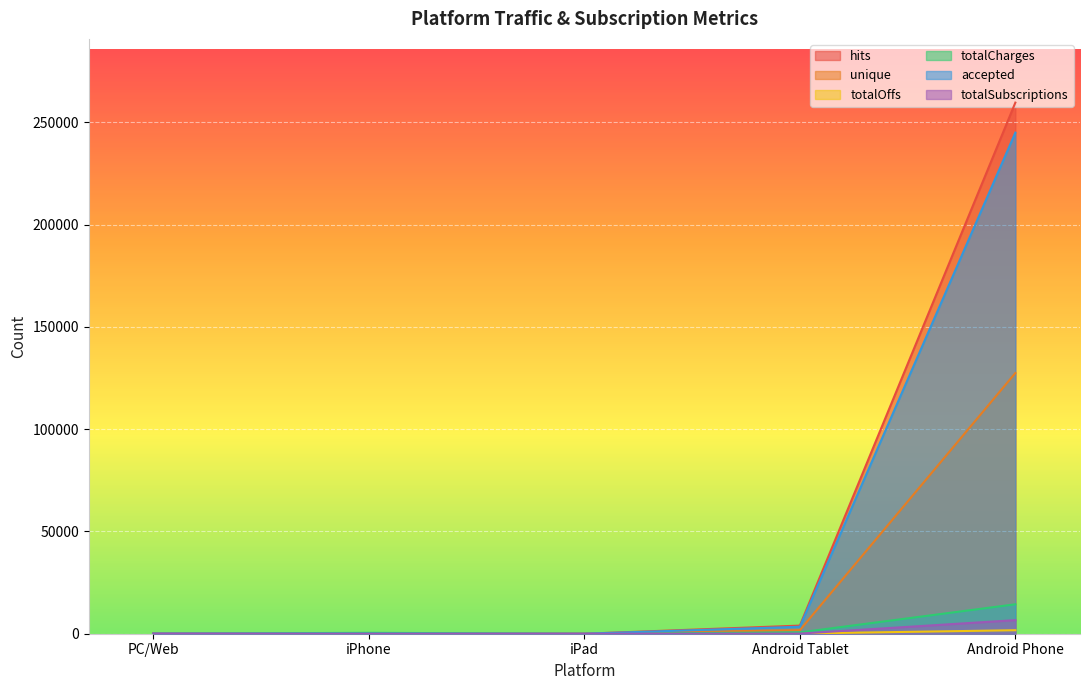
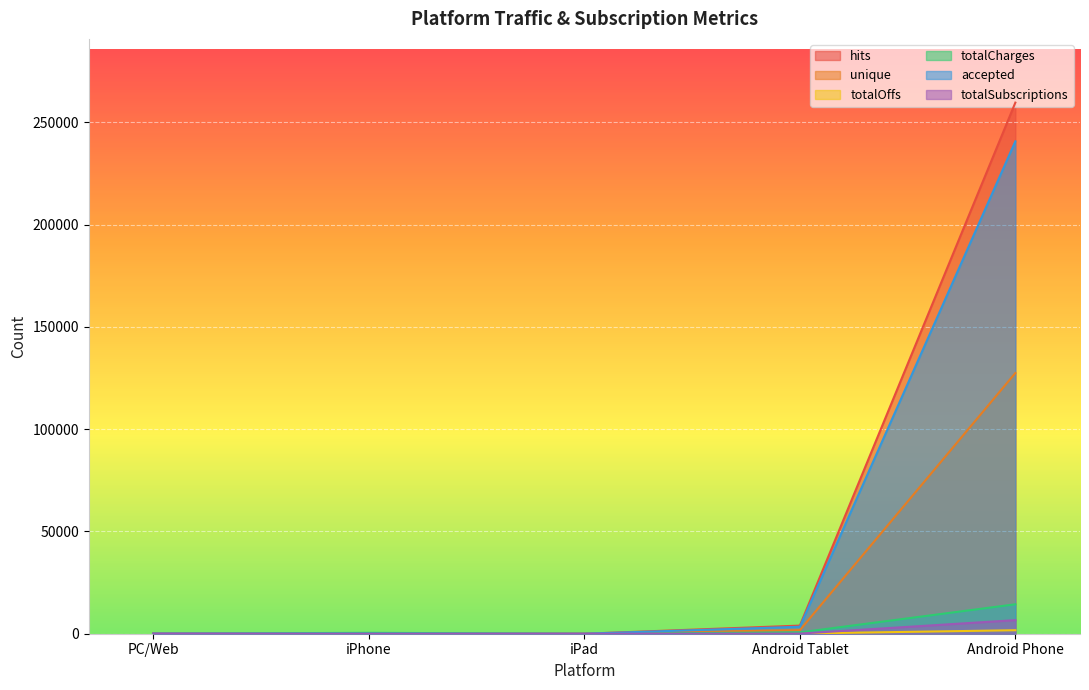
  {
    "totalOffs": {
      "Android Phone": 2000
    },
    "totalCharges": {
      "Android Phone": 14000
    },
    "accepted": {
-     "Android Phone": 245000
+     "Android Phone": 241000
    },
    "totalSubscriptions": {
      "Android Phone": 7000
    }
  }
